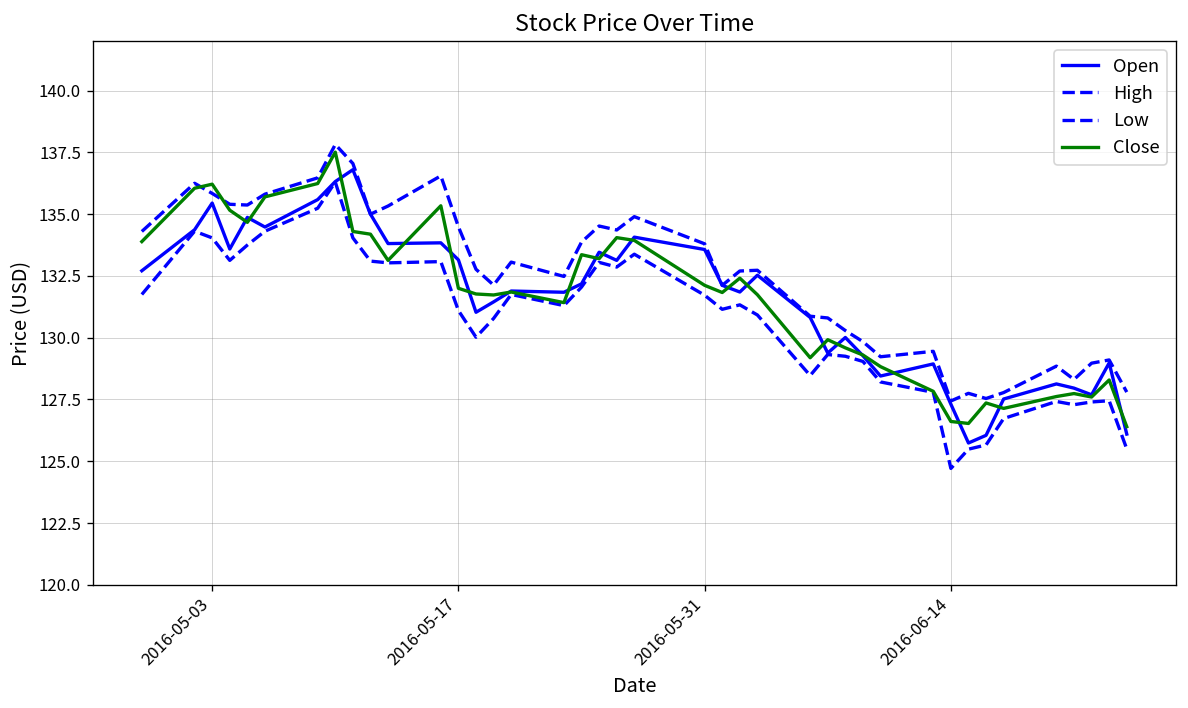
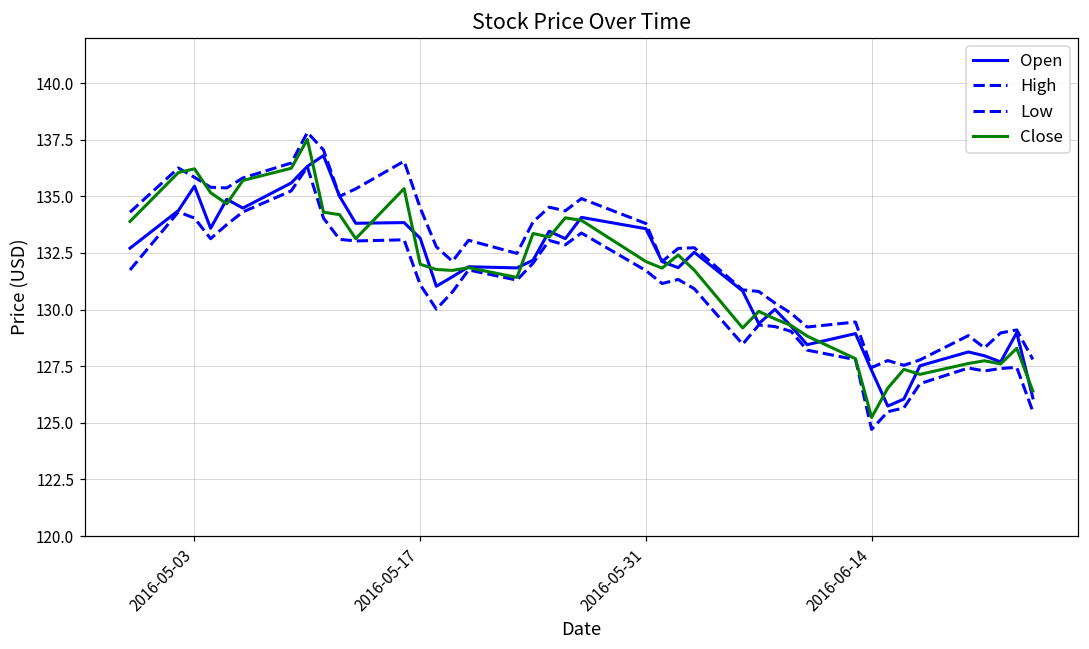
  {
    "Close": {
      "2016-05-03": 136.2,
      "2016-05-17": 132.0,
      "2016-05-31": 132.1,
-     "2016-06-14": 126.6
+     "2016-06-14": 125.2
    }
  }
